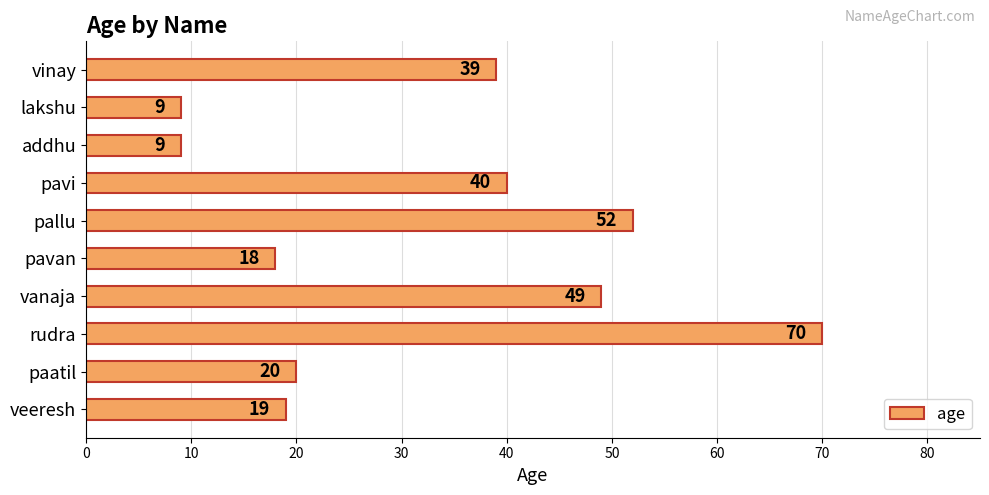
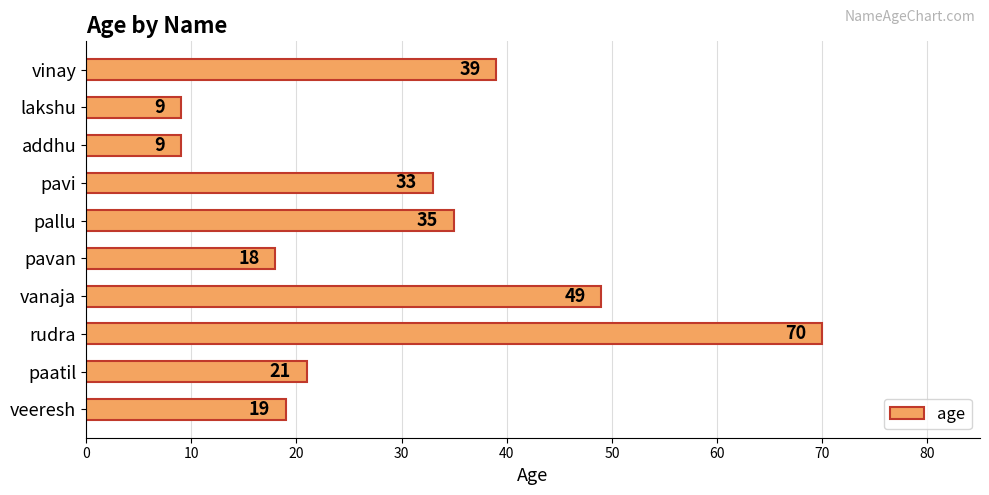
  {
    "vinay": 39,
    "lakshu": 9,
    "addhu": 9,
-   "pavi": 40,
-   "pallu": 52,
+   "pavi": 33,
+   "pallu": 35,
    "pavan": 18,
    "vanaja": 49,
    "rudra": 70,
-   "paatil": 20,
+   "paatil": 21,
    "veeresh": 19
  }
